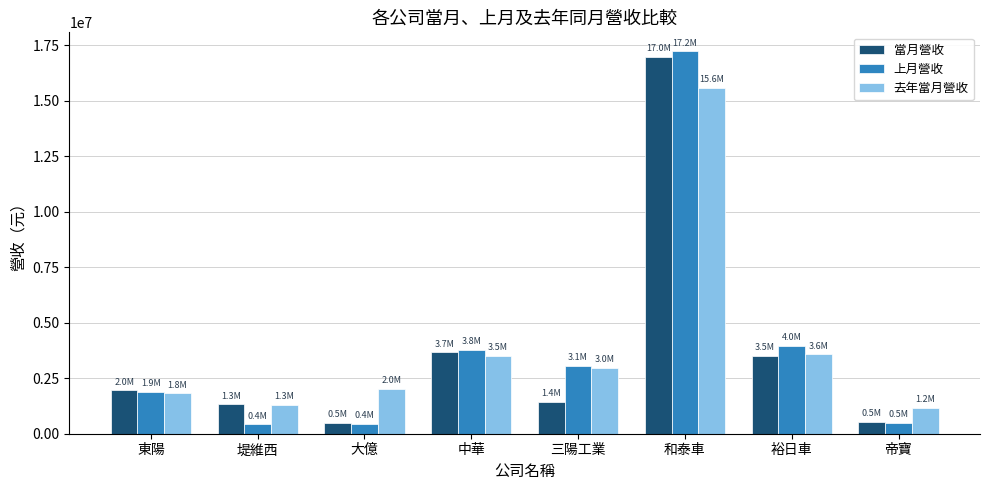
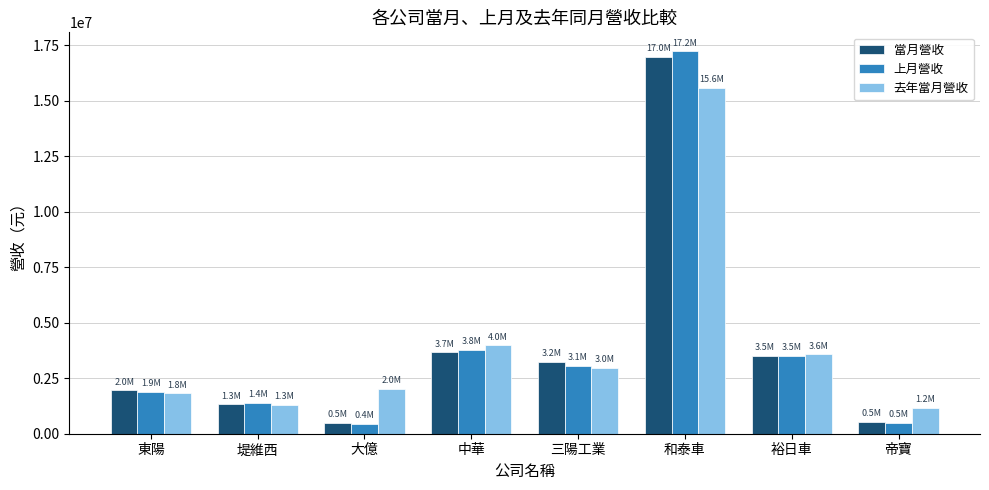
  {
    "當月營收": {
      "東陽": "2.0M",
      "堤維西": "1.3M",
      "大億": "0.5M",
      "中華": "3.7M",
-     "三陽工業": "1.4M",
+     "三陽工業": "3.2M",
      "和泰車": "17.0M",
      "裕日車": "3.5M",
      "帝寶": "0.5M"
    },
    "上月營收": {
      "東陽": "1.9M",
-     "堤維西": "0.4M",
+     "堤維西": "1.4M",
      "大億": "0.4M",
      "中華": "3.8M",
      "三陽工業": "3.1M",
      "和泰車": "17.2M",
-     "裕日車": "4.0M",
+     "裕日車": "3.5M",
      "帝寶": "0.5M"
    },
    "去年當月營收": {
      "東陽": "1.8M",
      "堤維西": "1.3M",
      "大億": "2.0M",
-     "中華": "3.5M",
+     "中華": "4.0M",
      "三陽工業": "3.0M",
      "和泰車": "15.6M",
      "裕日車": "3.6M",
      "帝寶": "1.2M"
    }
  }
